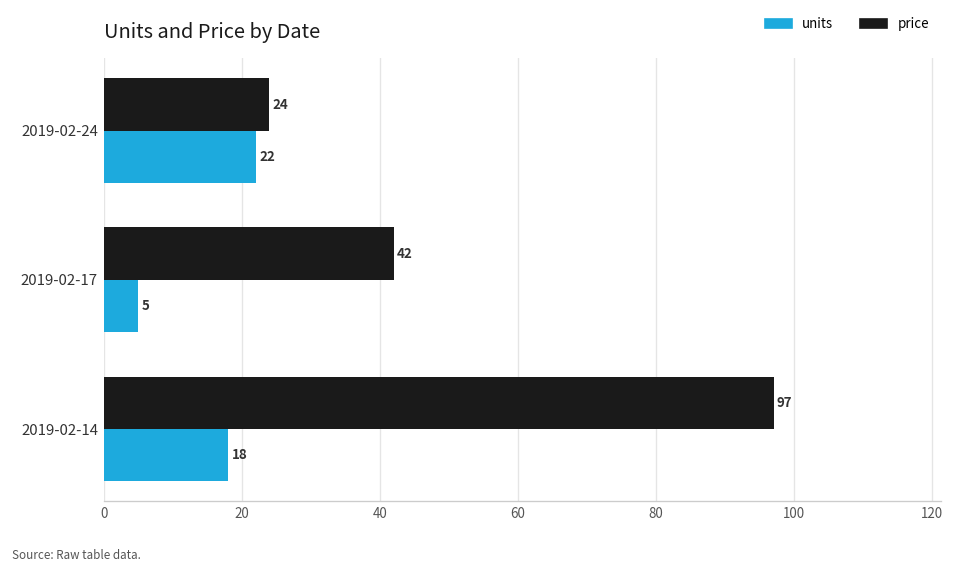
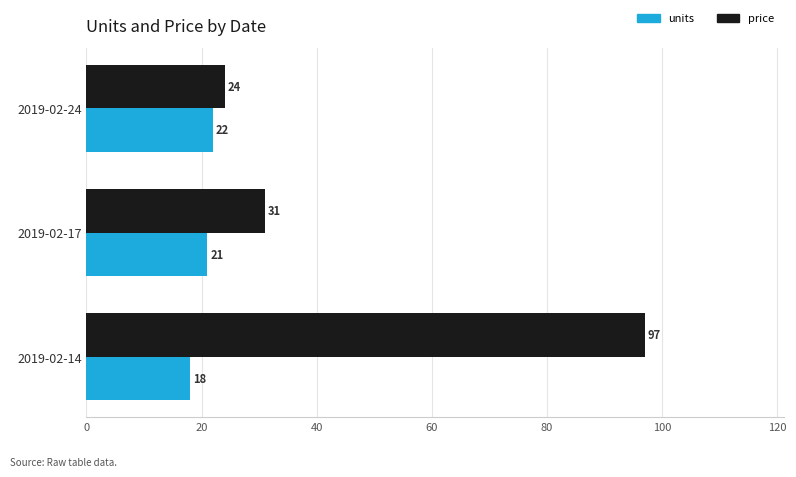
  {
    "price": {
      "2019-02-24": 24,
-     "2019-02-17": 42,
+     "2019-02-17": 31,
      "2019-02-14": 97
    },
    "units": {
      "2019-02-24": 22,
-     "2019-02-17": 5,
+     "2019-02-17": 21,
      "2019-02-14": 18
    }
  }
